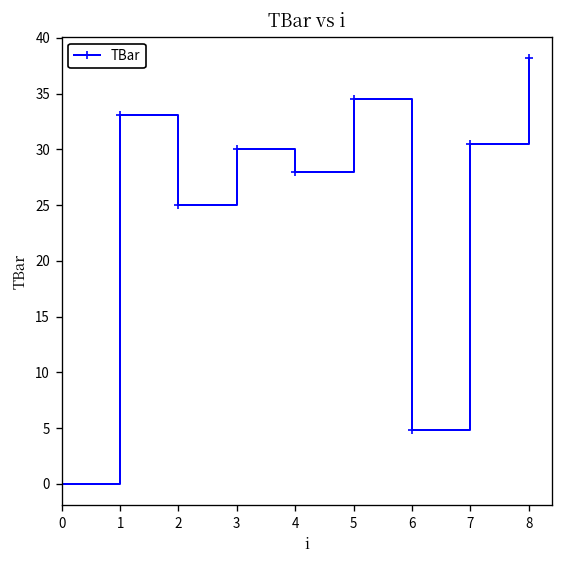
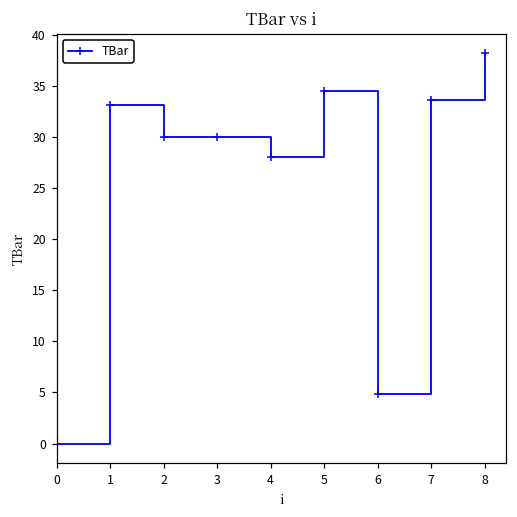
  {
    "0": 0,
    "1": 33,
-   "2": 25,
+   "2": 30,
    "3": 30,
    "4": 28,
    "5": 34,
    "6": 5,
-   "7": 30,
+   "7": 34,
    "8": 38
  }
